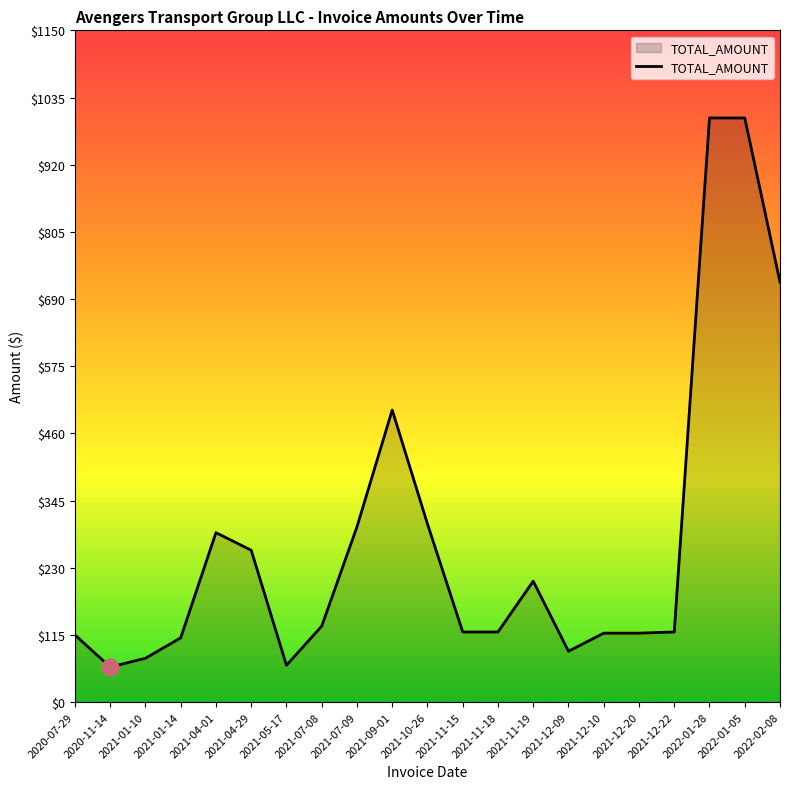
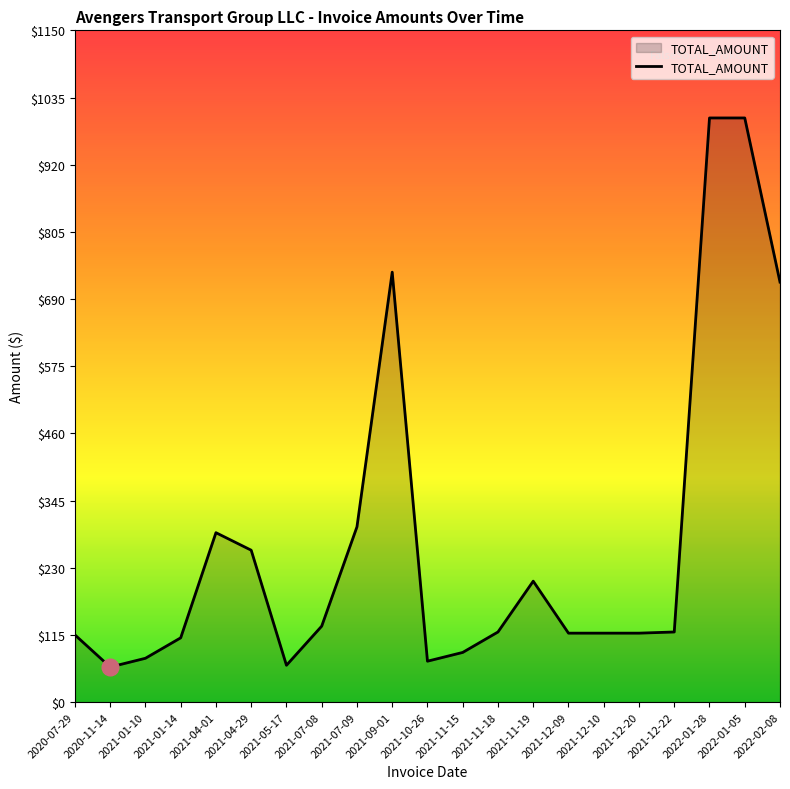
  {
    "TOTAL_AMOUNT": {
      "2020-07-29": "$120",
      "2021-01-10": "$80",
      "2021-01-14": "$110",
      "2021-04-01": "$290",
      "2021-04-29": "$260",
      "2021-05-17": "$60",
      "2021-07-08": "$130",
      "2021-07-09": "$300",
-     "2021-09-01": "$500",
-     "2021-10-26": "$310",
-     "2021-11-15": "$120",
+     "2021-09-01": "$740",
+     "2021-10-26": "$70",
+     "2021-11-15": "$90",
      "2021-11-18": "$120",
      "2021-11-19": "$210",
-     "2021-12-09": "$90",
+     "2021-12-09": "$120",
      "2021-12-10": "$120",
      "2021-12-20": "$120",
      "2021-12-22": "$120",
      "2022-01-28": "$1000",
      "2022-01-05": "$1000",
      "2022-02-08": "$720"
    }
  }
